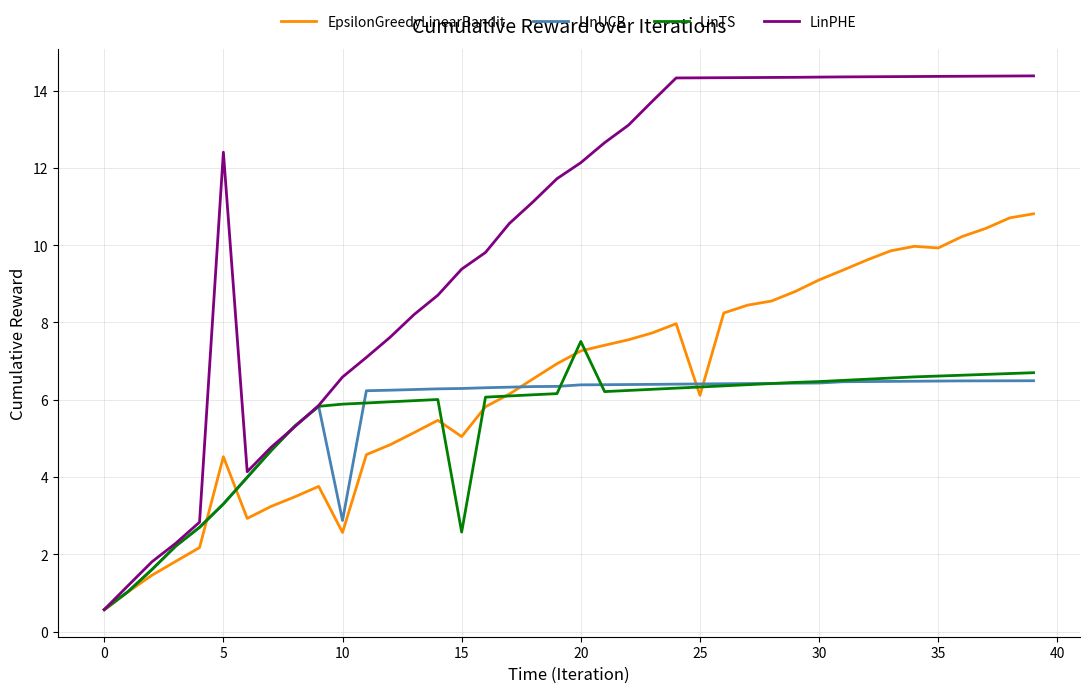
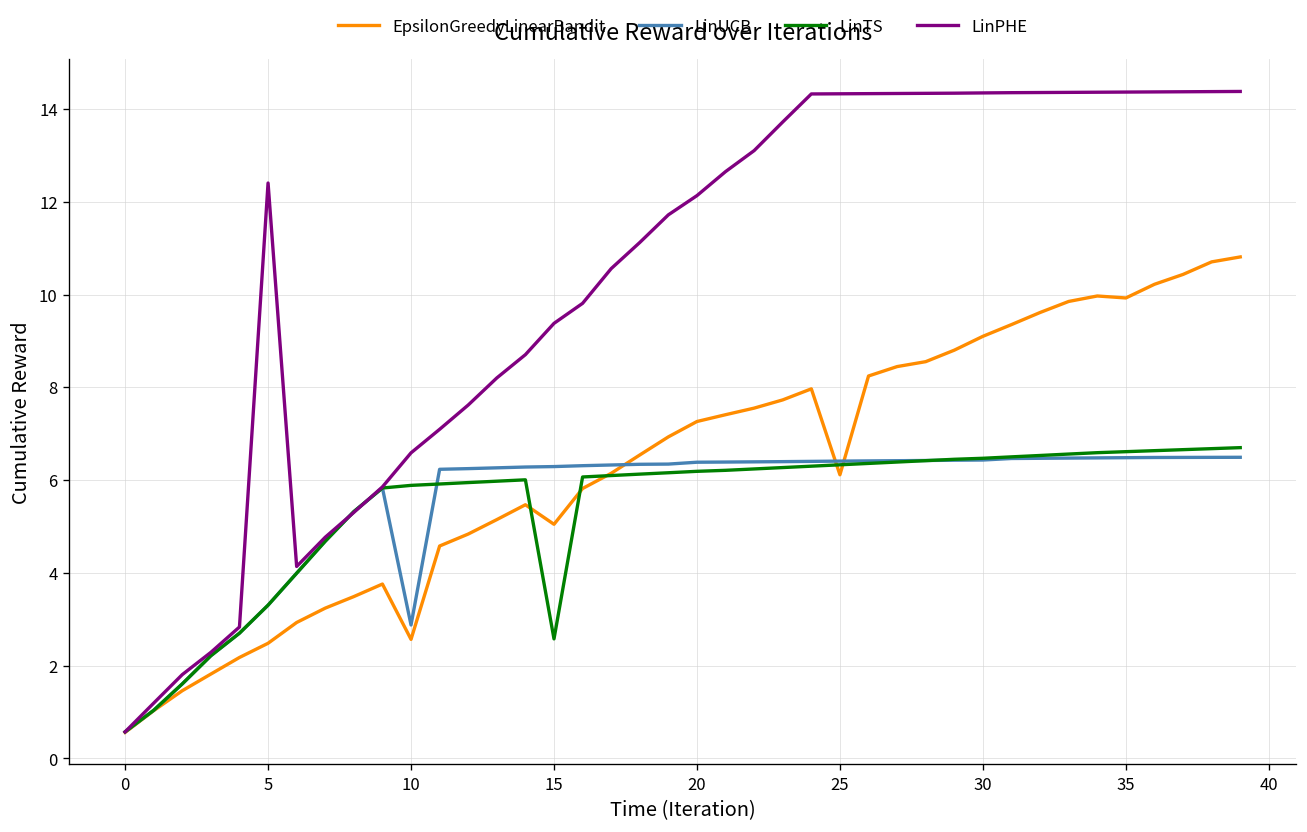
  {
    "EpsilonGreedyLinearBandit": {
-     "5": 4.5,
+     "5": 2.5,
      "10": 2.6,
      "15": 5.0,
      "20": 7.3,
      "25": 6.1,
      "30": 9.1,
      "35": 9.9
    },
    "LinUCB": {
      "10": 2.9,
      "15": 6.3,
      "20": 6.4,
      "25": 6.4,
      "35": 6.5
    },
    "LinTS": {
      "10": 5.9,
      "15": 2.6,
-     "20": 7.5,
+     "20": 6.2,
      "25": 6.3,
      "35": 6.6
    },
    "LinPHE": {
      "5": 12.4,
      "10": 6.6,
      "15": 9.4,
      "20": 12.1,
      "25": 14.3,
      "30": 14.3,
      "35": 14.4
    }
  }
